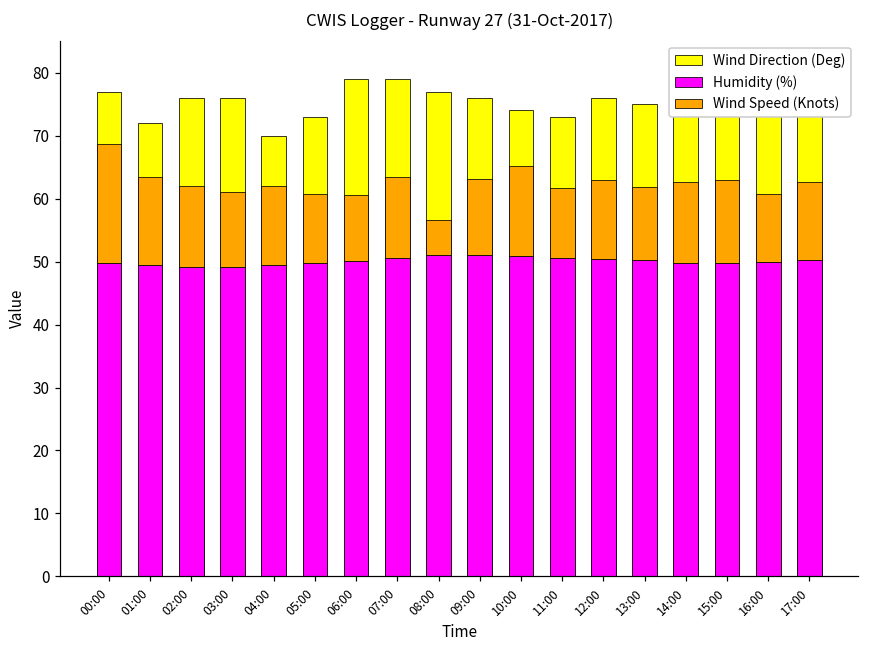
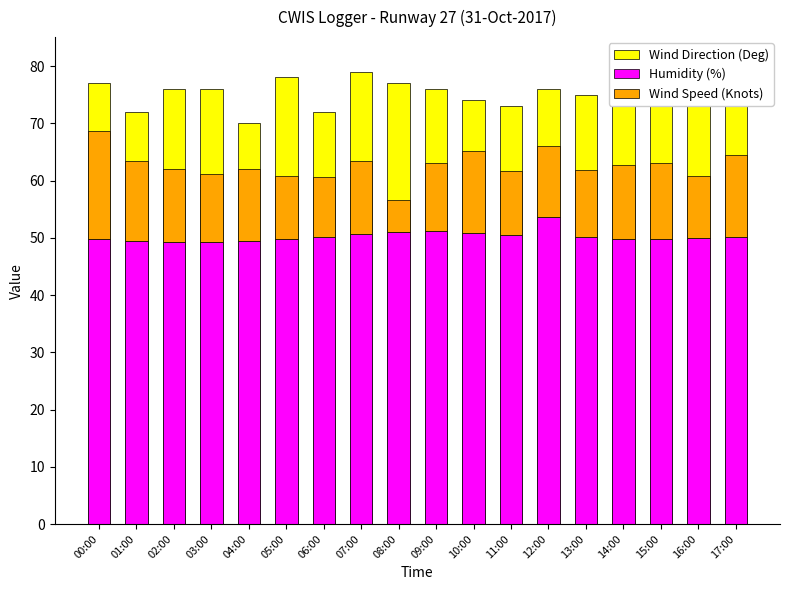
  {
    "Wind Direction (Deg)": {
      "00:00": 77,
      "01:00": 72,
      "02:00": 76,
      "03:00": 76,
      "04:00": 70,
-     "05:00": 73,
-     "06:00": 79,
+     "05:00": 78,
+     "06:00": 72,
      "07:00": 79,
      "08:00": 77,
      "09:00": 76,
      "10:00": 74,
      "11:00": 73,
      "12:00": 76,
      "13:00": 75
    },
    "Humidity (%)": {
-     "12:00": 50
+     "12:00": 54
    },
    "Wind Speed (Knots)": {
-     "17:00": 13
+     "17:00": 14
    }
  }
